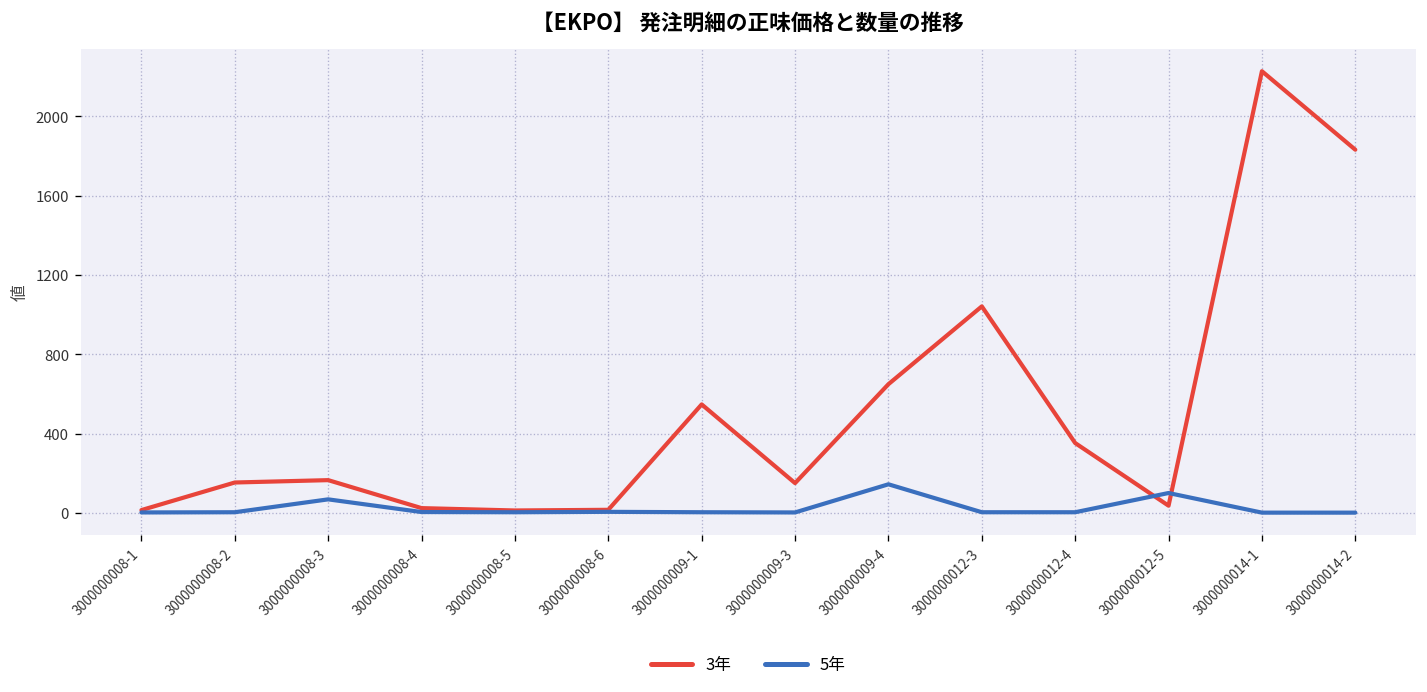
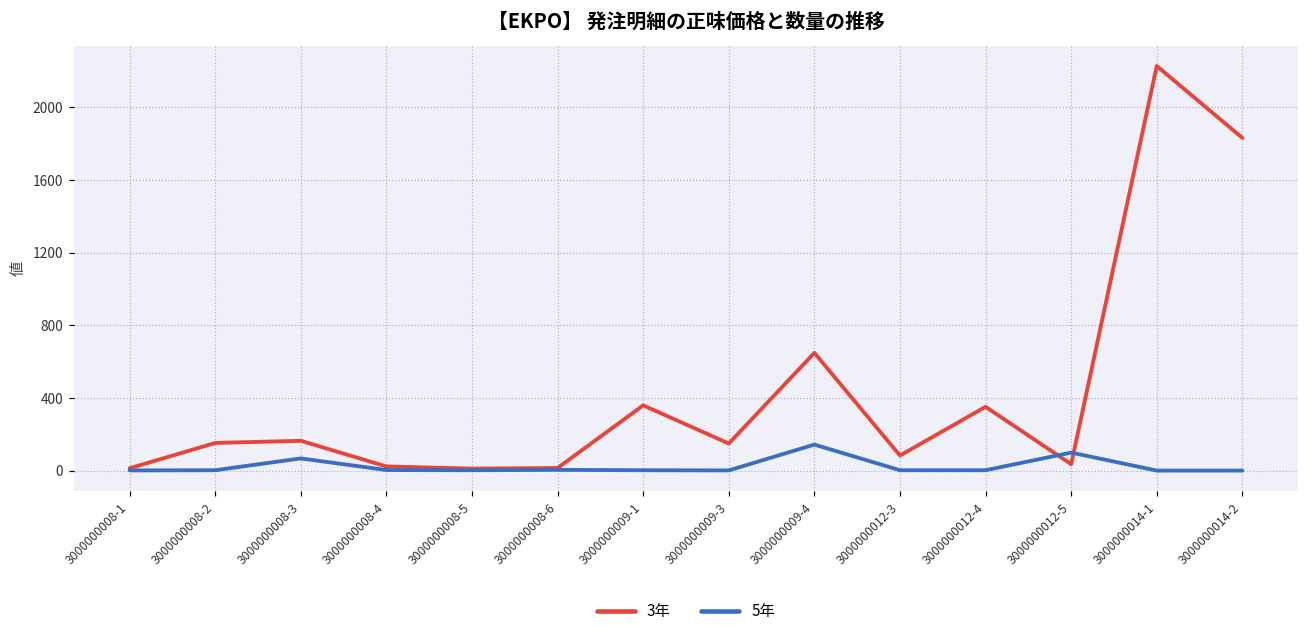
  {
    "3年": {
      "3000000008-2": 150,
      "3000000008-3": 160,
      "3000000008-4": 20,
-     "3000000009-1": 550,
+     "3000000009-1": 360,
      "3000000009-3": 150,
      "3000000009-4": 650,
-     "3000000012-3": 1040,
+     "3000000012-3": 80,
      "3000000012-4": 350,
      "3000000012-5": 40,
      "3000000014-1": 2230,
      "3000000014-2": 1830
    },
    "5年": {
      "3000000008-2": 0,
      "3000000008-3": 70,
      "3000000008-4": 0,
      "3000000009-1": 0,
      "3000000009-3": 0,
      "3000000009-4": 140,
      "3000000012-3": 0,
      "3000000012-4": 0,
      "3000000012-5": 100,
      "3000000014-1": 0,
      "3000000014-2": 0
    }
  }
